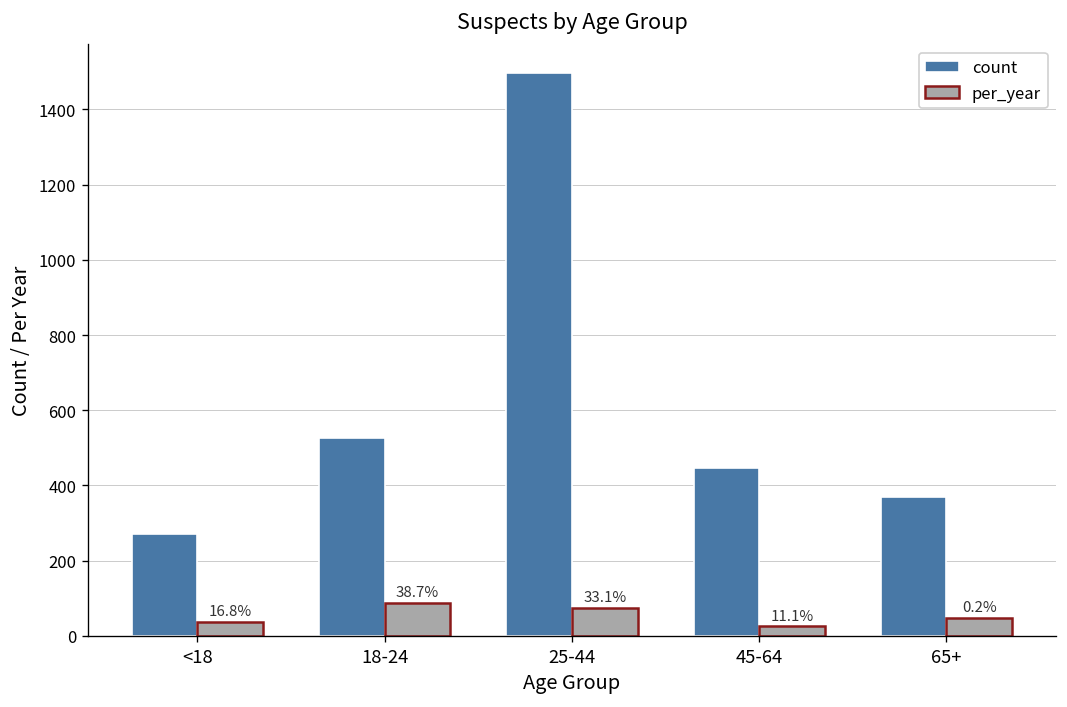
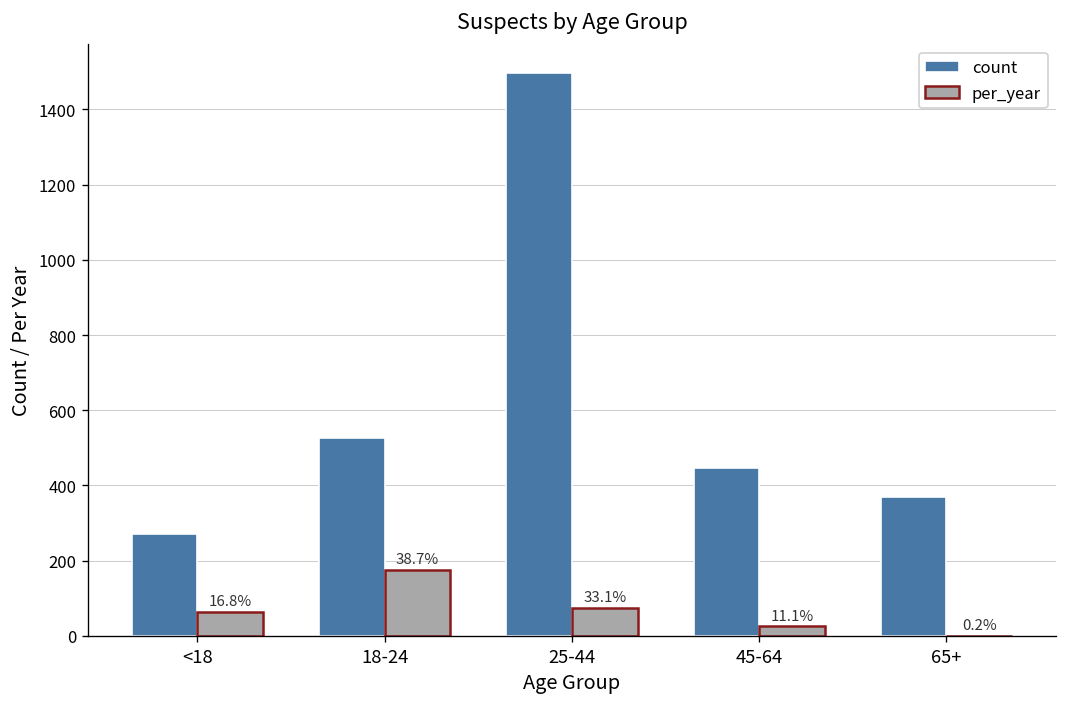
  {
    "count": {
      "<18": 270,
      "18-24": 530,
      "25-44": 1500,
      "45-64": 450,
      "65+": 370
    },
    "per_year": {
-     "<18": 40,
-     "18-24": 90,
-     "65+": 50
+     "<18": 60,
+     "18-24": 180,
+     "65+": 0
    }
  }
